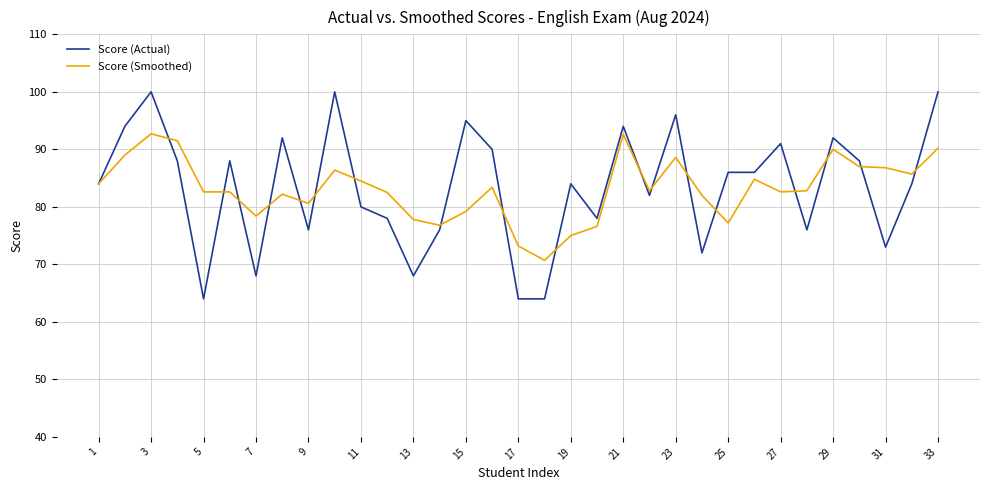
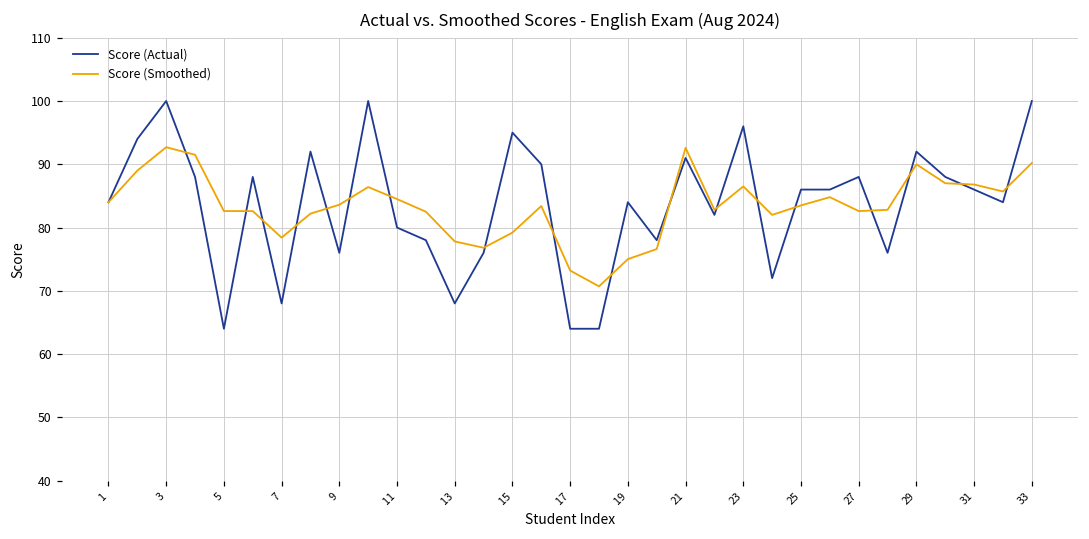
  {
    "Score (Actual)": {
      "3": 100,
      "5": 64,
      "7": 68,
      "9": 76,
      "11": 80,
      "13": 68,
      "15": 95,
      "17": 64,
      "19": 84,
-     "21": 94,
+     "21": 91,
      "23": 96,
      "25": 86,
-     "27": 91,
+     "27": 88,
      "29": 92,
-     "31": 73,
+     "31": 86,
      "33": 100
    },
    "Score (Smoothed)": {
      "3": 93,
      "5": 83,
      "7": 78,
-     "9": 81,
+     "9": 84,
      "11": 85,
      "13": 78,
      "15": 79,
      "17": 73,
      "19": 75,
      "21": 93,
-     "23": 89,
-     "25": 77,
+     "23": 87,
+     "25": 84,
      "27": 83,
      "29": 90,
      "31": 87,
      "33": 90
    }
  }
